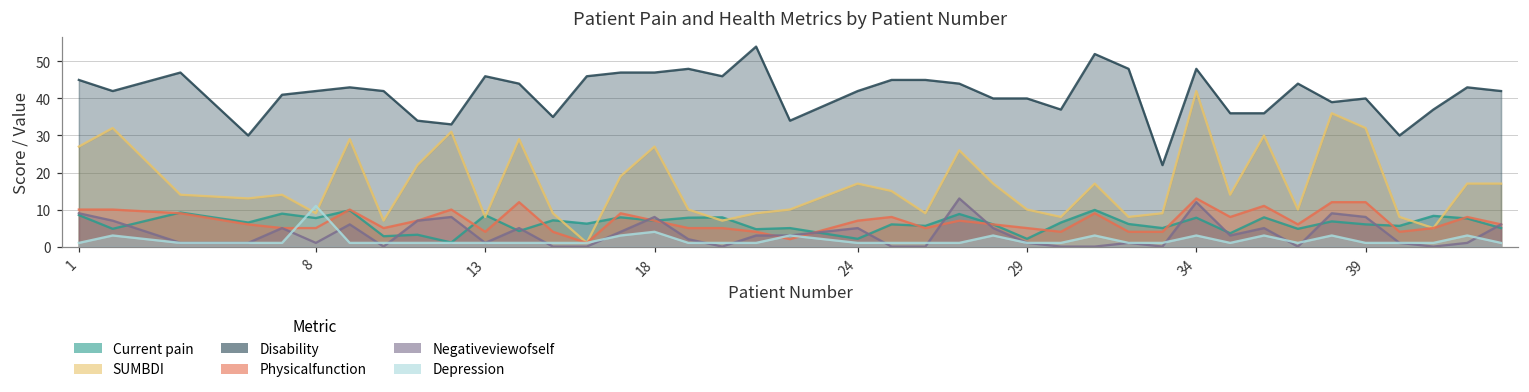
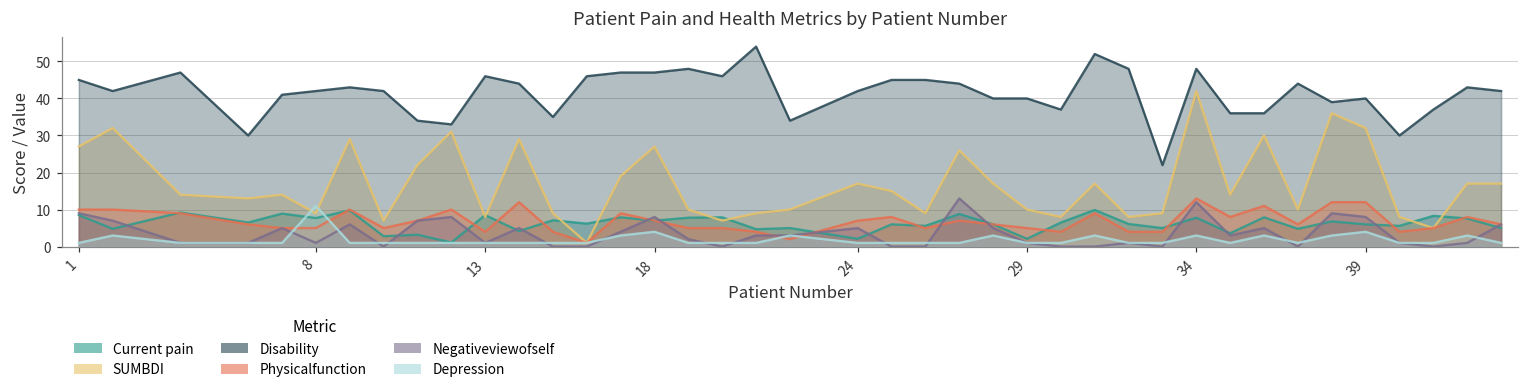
  {
    "Depression": {
      "1": 1,
      "8": 11,
      "18": 4,
      "24": 1,
      "34": 3,
-     "39": 1
+     "39": 4
    }
  }
